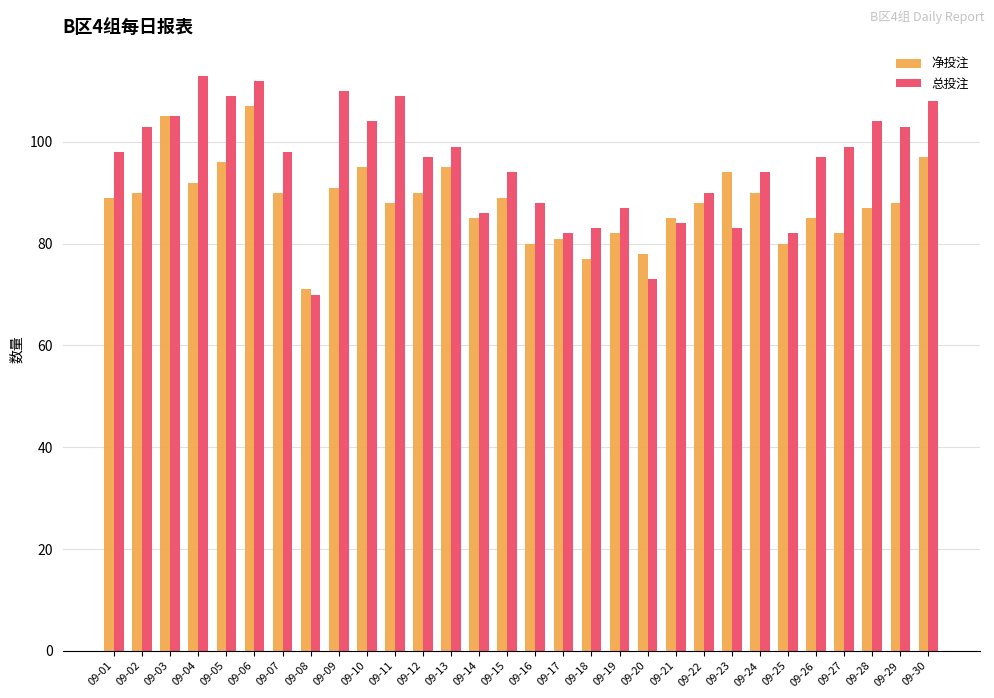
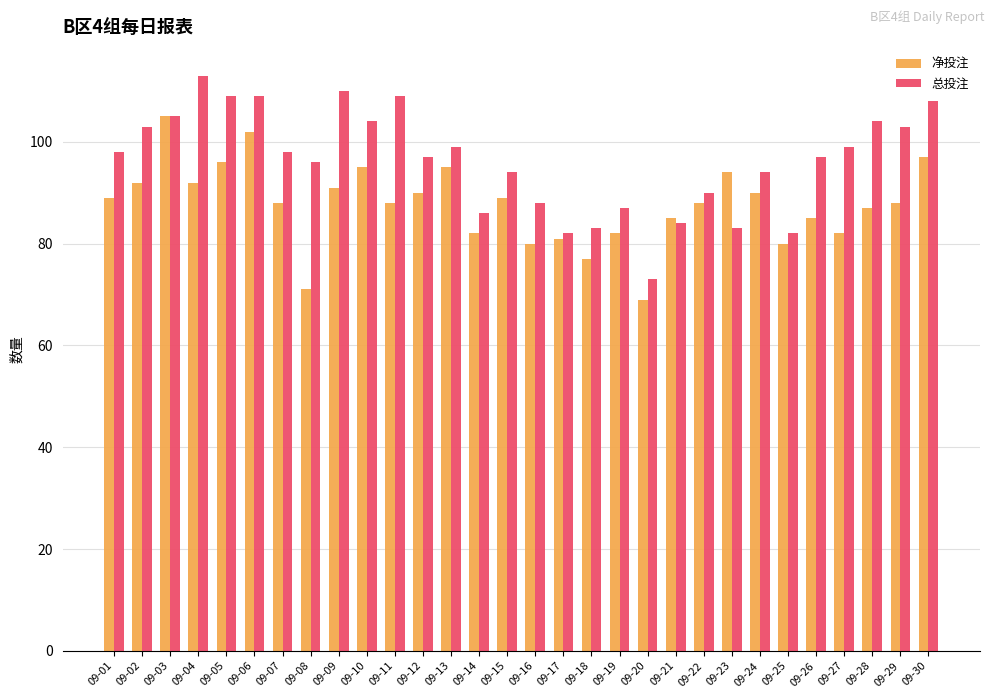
  {
    "净投注": {
      "09-01": 89,
-     "09-02": 90,
+     "09-02": 92,
      "09-03": 105,
      "09-04": 92,
      "09-05": 96,
-     "09-06": 107,
-     "09-07": 90,
+     "09-06": 102,
+     "09-07": 88,
      "09-08": 71,
      "09-09": 91,
      "09-10": 95,
      "09-11": 88,
      "09-12": 90,
      "09-13": 95,
-     "09-14": 85,
+     "09-14": 82,
      "09-15": 89,
      "09-16": 80,
      "09-17": 81,
      "09-18": 77,
      "09-19": 82,
-     "09-20": 78,
+     "09-20": 69,
      "09-21": 85,
      "09-22": 88,
      "09-23": 94,
      "09-24": 90,
      "09-25": 80,
      "09-26": 85,
      "09-27": 82,
      "09-28": 87,
      "09-29": 88,
      "09-30": 97
    },
    "总投注": {
      "09-01": 98,
      "09-02": 103,
      "09-03": 105,
      "09-04": 113,
      "09-05": 109,
-     "09-06": 112,
+     "09-06": 109,
      "09-07": 98,
-     "09-08": 70,
+     "09-08": 96,
      "09-09": 110,
      "09-10": 104,
      "09-11": 109,
      "09-12": 97,
      "09-13": 99,
      "09-14": 86,
      "09-15": 94,
      "09-16": 88,
      "09-17": 82,
      "09-18": 83,
      "09-19": 87,
      "09-20": 73,
      "09-21": 84,
      "09-22": 90,
      "09-23": 83,
      "09-24": 94,
      "09-25": 82,
      "09-26": 97,
      "09-27": 99,
      "09-28": 104,
      "09-29": 103,
      "09-30": 108
    }
  }
